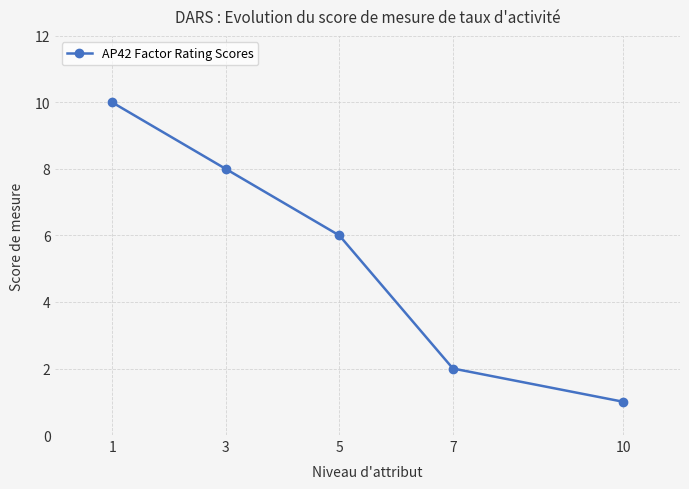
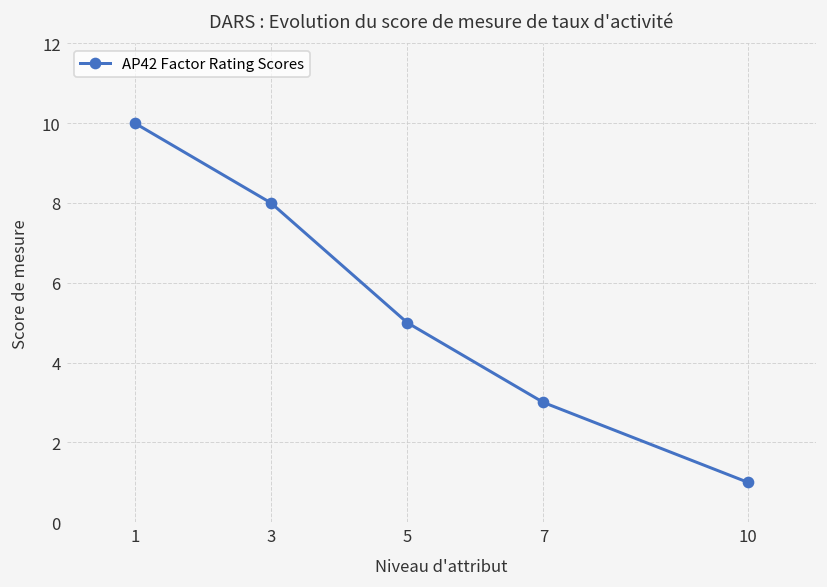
  {
    "1": 10,
    "3": 8,
-   "5": 6,
-   "7": 2,
+   "5": 5,
+   "7": 3,
    "10": 1
  }
